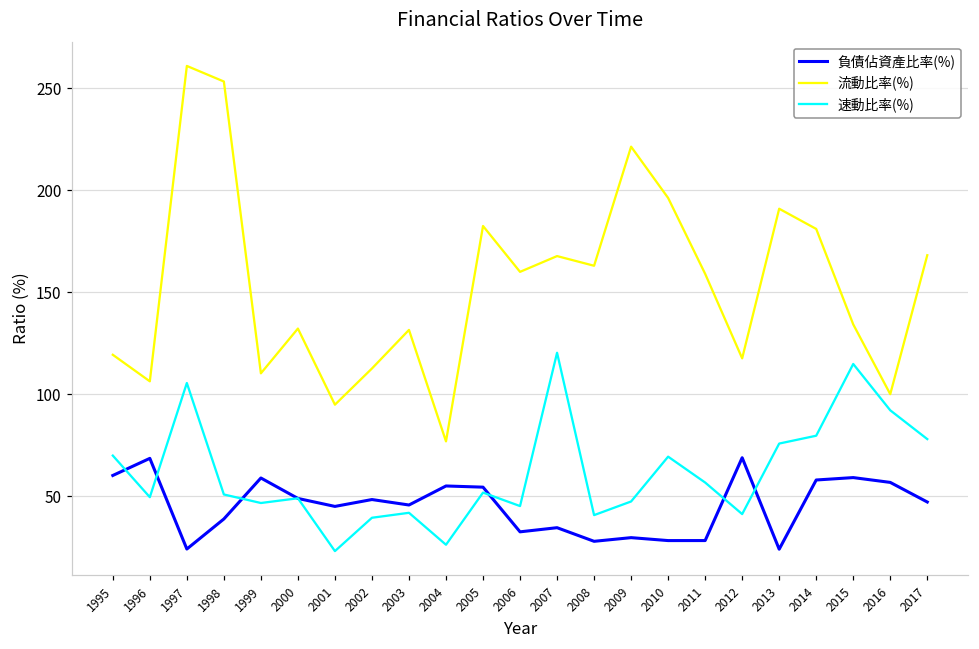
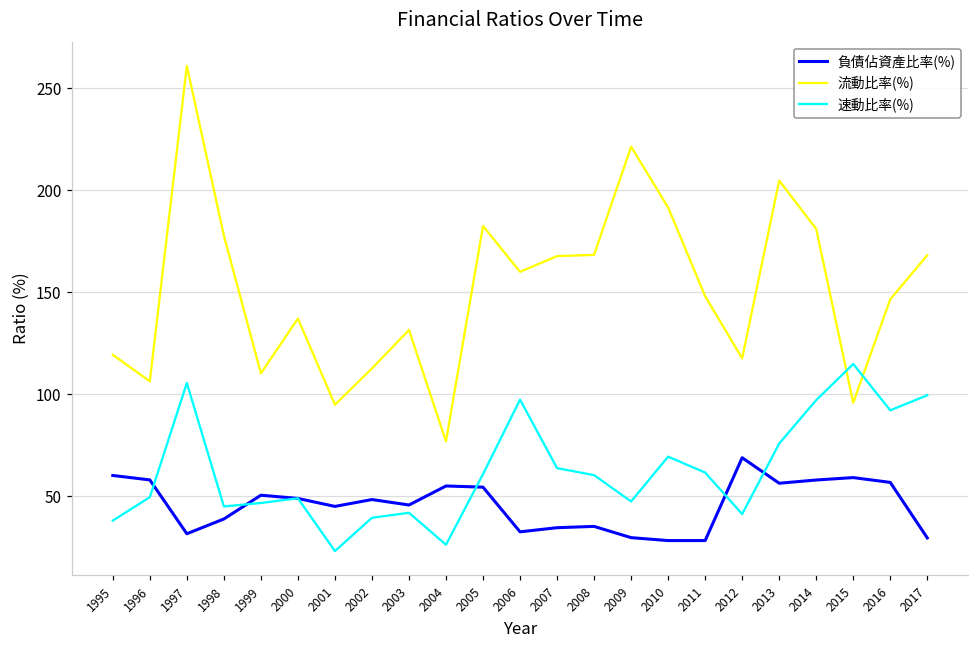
  {
    "負債佔資產比率(%)": {
      "1995": 60,
-     "1996": 69,
-     "1997": 24,
+     "1996": 58,
+     "1997": 32,
      "1998": 39,
-     "1999": 59,
+     "1999": 50,
      "2001": 45,
      "2002": 48,
      "2003": 46,
      "2004": 55,
      "2005": 54,
      "2006": 33,
      "2007": 35,
-     "2008": 28,
+     "2008": 35,
      "2009": 30,
      "2010": 28,
      "2011": 28,
      "2012": 69,
-     "2013": 24,
+     "2013": 56,
      "2014": 58,
      "2015": 59,
      "2016": 57,
-     "2017": 47
+     "2017": 30
    },
    "流動比率(%)": {
      "1995": 119,
      "1996": 106,
      "1997": 261,
-     "1998": 253,
+     "1998": 178,
      "1999": 110,
-     "2000": 132,
+     "2000": 137,
      "2001": 95,
      "2002": 113,
      "2003": 131,
      "2004": 77,
      "2005": 182,
      "2006": 160,
      "2007": 168,
-     "2008": 163,
+     "2008": 168,
      "2009": 221,
-     "2010": 196,
-     "2011": 159,
+     "2010": 192,
+     "2011": 148,
      "2012": 118,
-     "2013": 191,
+     "2013": 205,
      "2014": 181,
-     "2015": 134,
-     "2016": 100,
+     "2015": 96,
+     "2016": 146,
      "2017": 168
    },
    "速動比率(%)": {
-     "1995": 70,
+     "1995": 38,
      "1996": 50,
      "1997": 105,
-     "1998": 51,
+     "1998": 45,
      "1999": 47,
      "2001": 23,
      "2002": 39,
      "2003": 42,
      "2004": 26,
-     "2005": 52,
-     "2006": 45,
-     "2007": 120,
-     "2008": 41,
+     "2005": 61,
+     "2006": 97,
+     "2007": 64,
+     "2008": 60,
      "2009": 47,
      "2010": 69,
-     "2011": 57,
+     "2011": 62,
      "2012": 41,
      "2013": 76,
-     "2014": 80,
+     "2014": 97,
      "2015": 115,
      "2016": 92,
-     "2017": 78
+     "2017": 99
    }
  }
